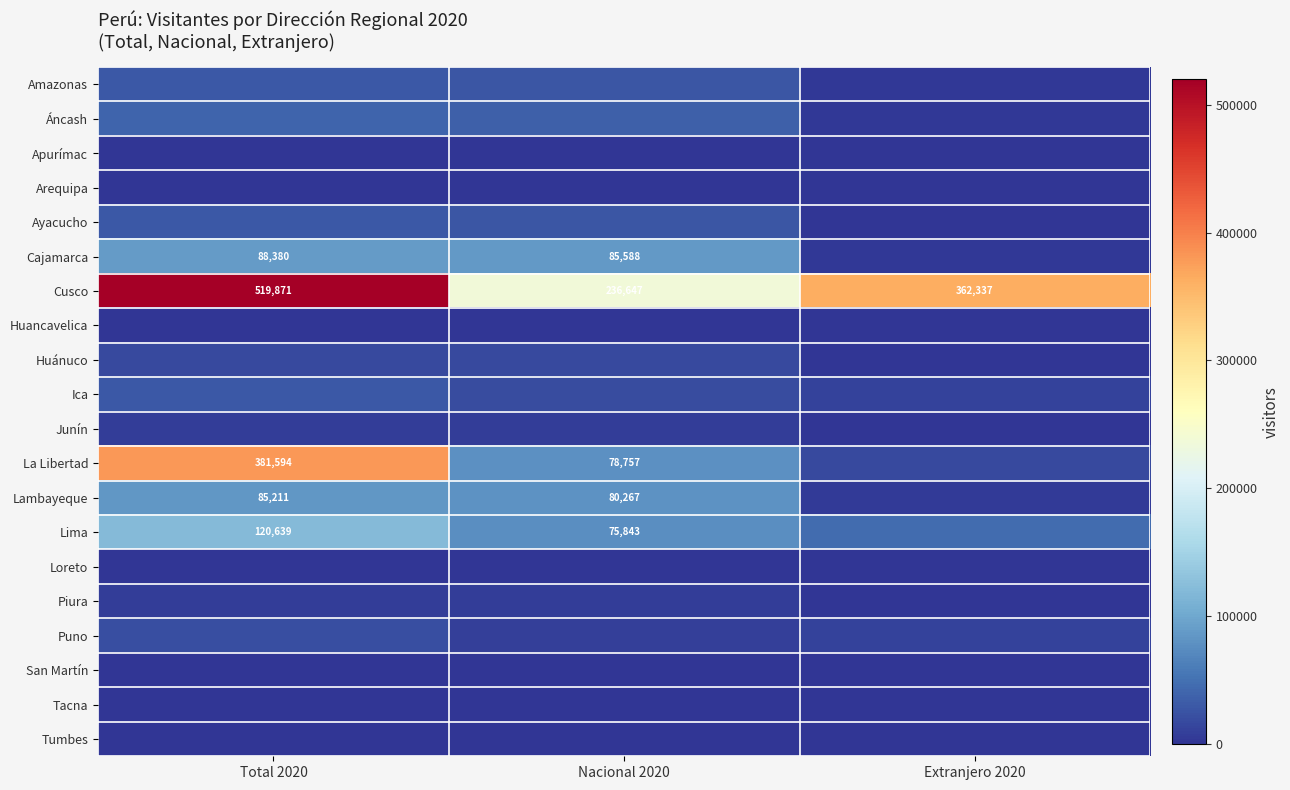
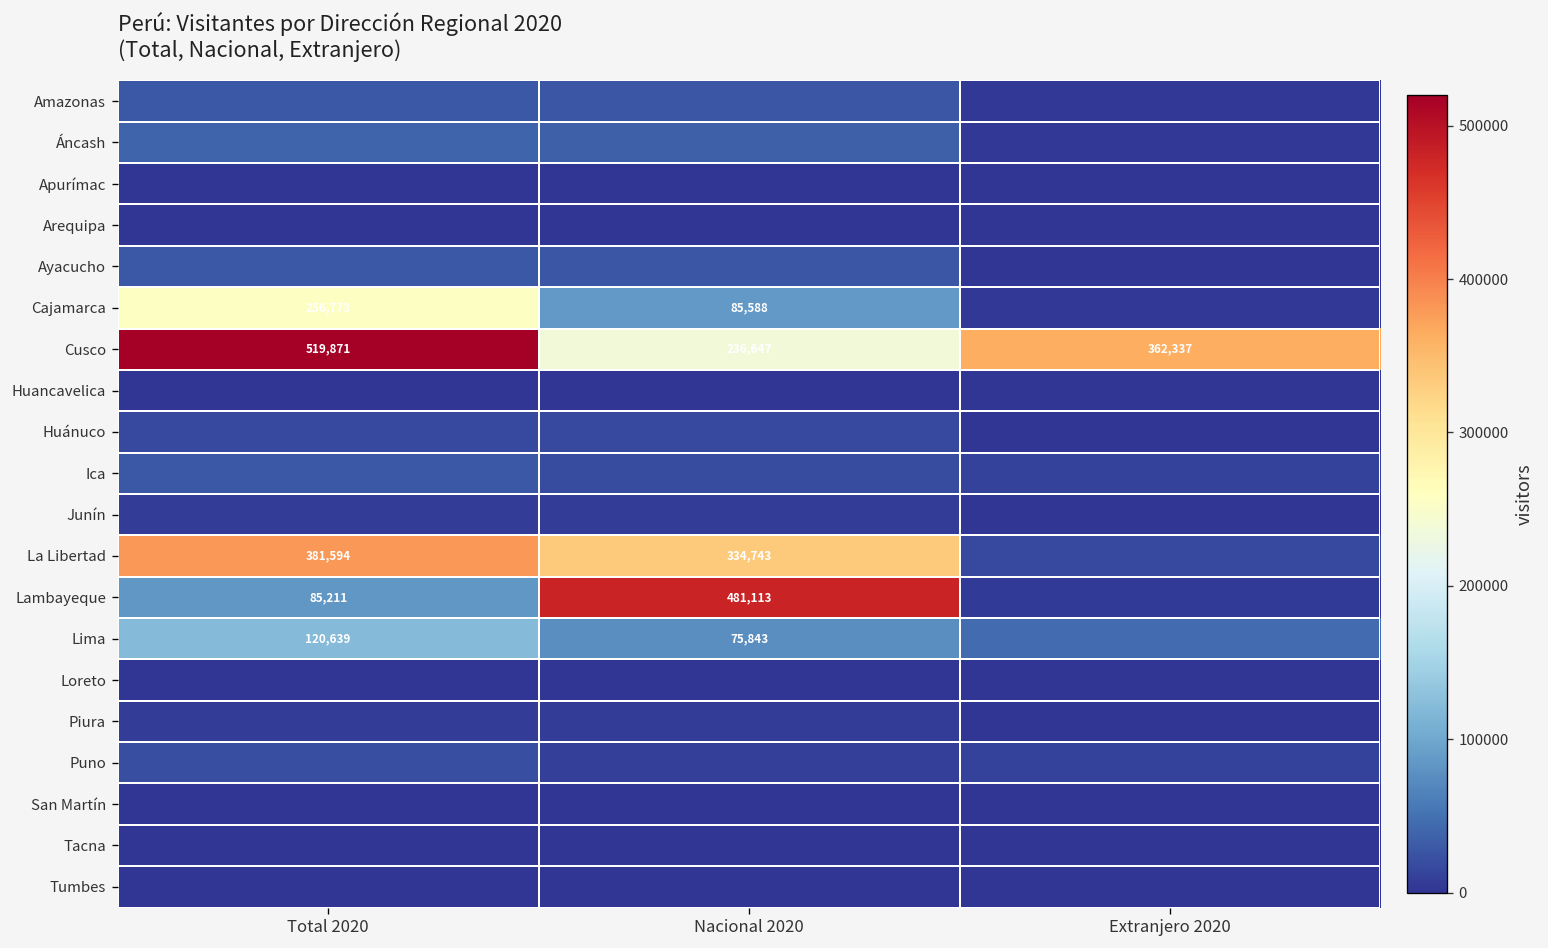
  {
    "Cajamarca": {
-     "Total 2020": "88,380",
+     "Total 2020": "256,773",
      "Nacional 2020": "85,588"
    },
    "Cusco": {
      "Total 2020": "519,871",
      "Extranjero 2020": "362,337"
    },
    "La Libertad": {
      "Total 2020": "381,594",
-     "Nacional 2020": "78,757"
+     "Nacional 2020": "334,743"
    },
    "Lambayeque": {
      "Total 2020": "85,211",
-     "Nacional 2020": "80,267"
+     "Nacional 2020": "481,113"
    },
    "Lima": {
      "Total 2020": "120,639",
      "Nacional 2020": "75,843"
    }
  }
